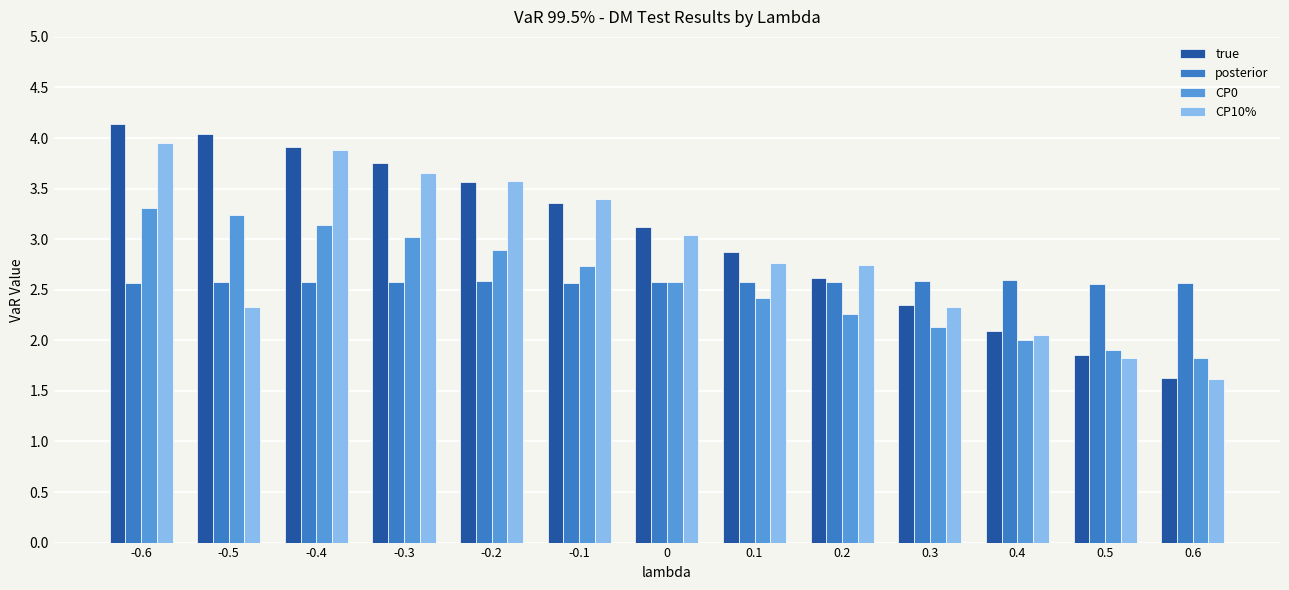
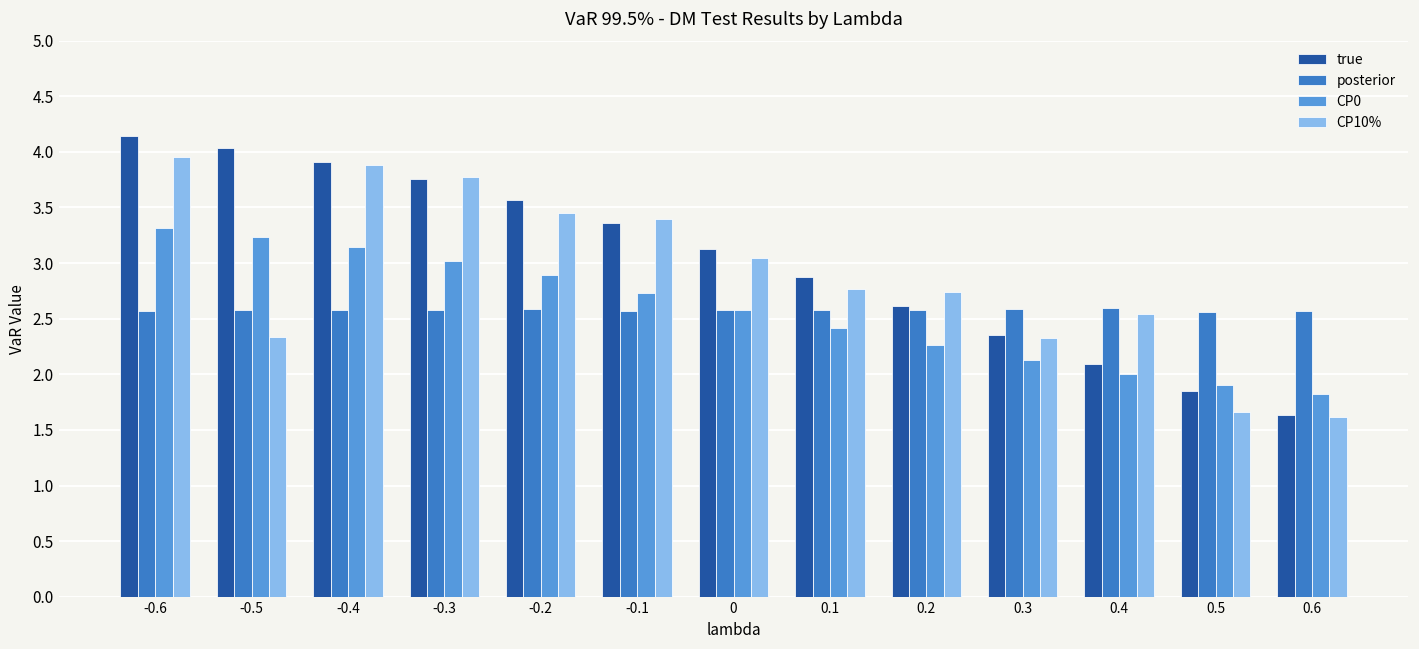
  {
    "CP10%": {
      "-0.6": 3.96,
      "-0.5": 2.33,
      "-0.4": 3.88,
-     "-0.3": 3.66,
-     "-0.2": 3.57,
+     "-0.3": 3.77,
+     "-0.2": 3.45,
      "-0.1": 3.39,
      "0": 3.04,
      "0.1": 2.77,
      "0.2": 2.74,
      "0.3": 2.33,
-     "0.4": 2.06,
-     "0.5": 1.82,
+     "0.4": 2.54,
+     "0.5": 1.66,
      "0.6": 1.62
    }
  }
